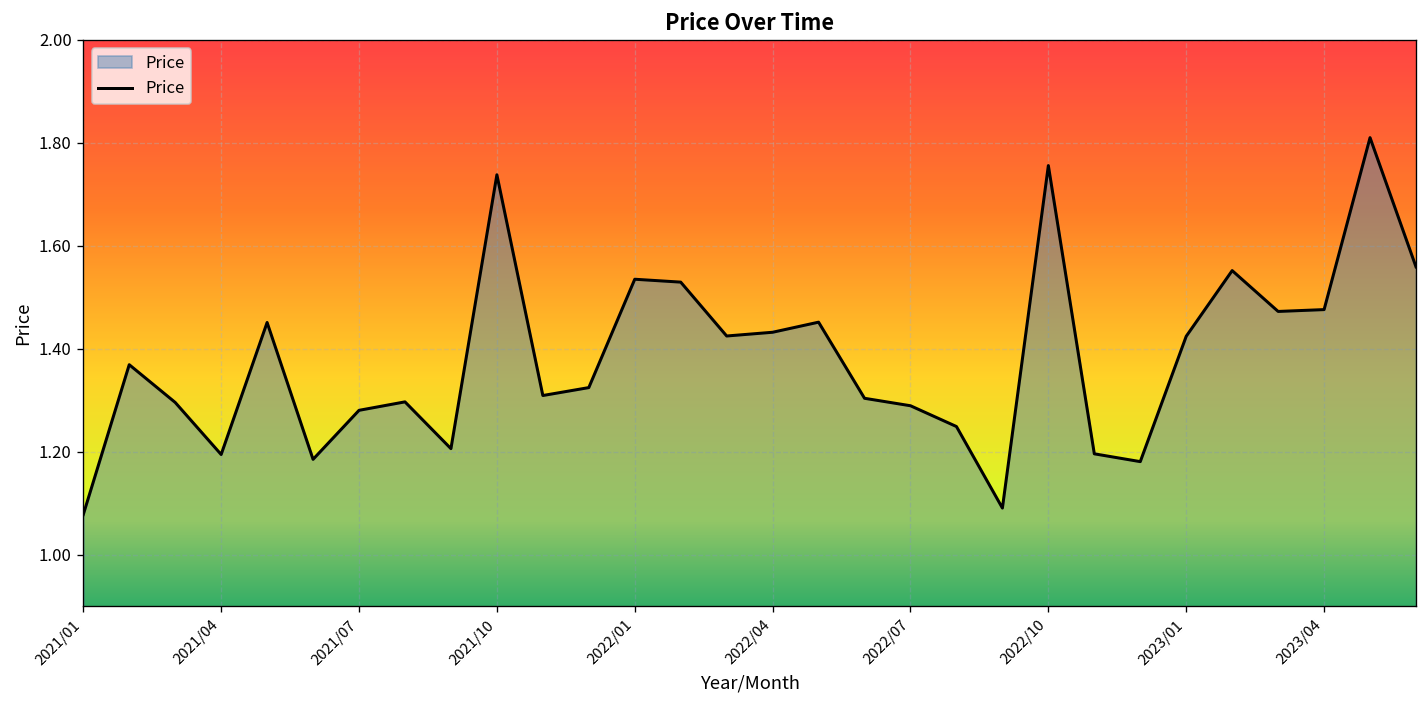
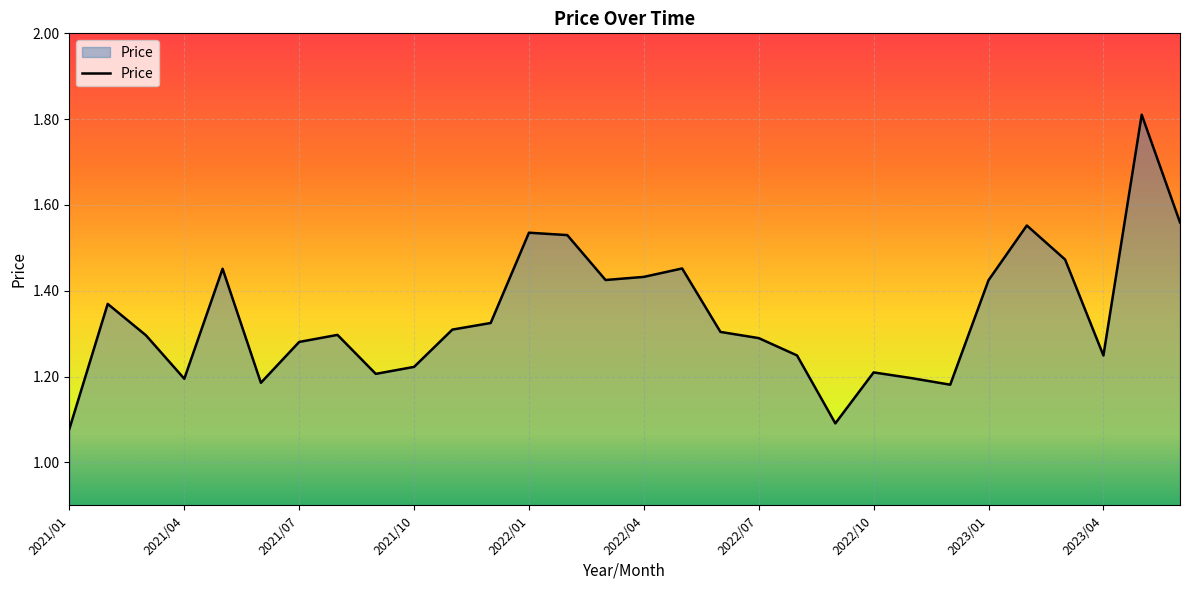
  {
    "2021/01": 1.08,
    "2021/04": 1.20,
    "2021/07": 1.28,
-   "2021/10": 1.74,
+   "2021/10": 1.22,
    "2022/01": 1.54,
    "2022/04": 1.43,
    "2022/07": 1.29,
-   "2022/10": 1.76,
+   "2022/10": 1.21,
    "2023/01": 1.42,
-   "2023/04": 1.48
+   "2023/04": 1.25
  }
